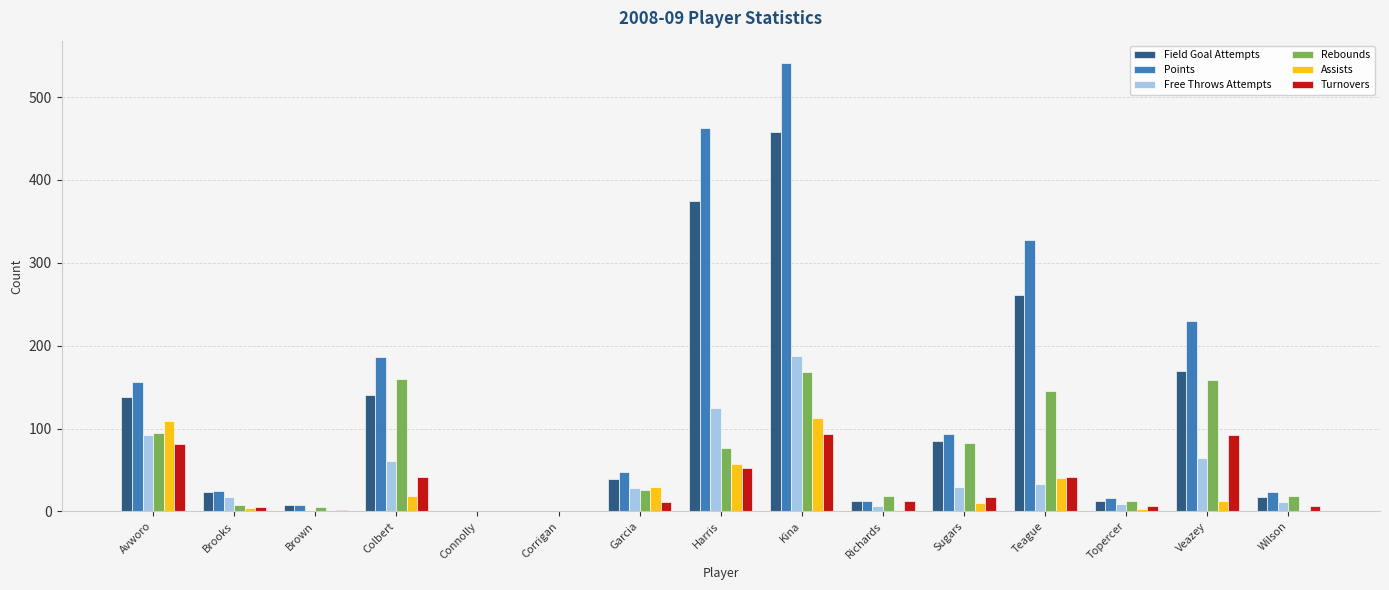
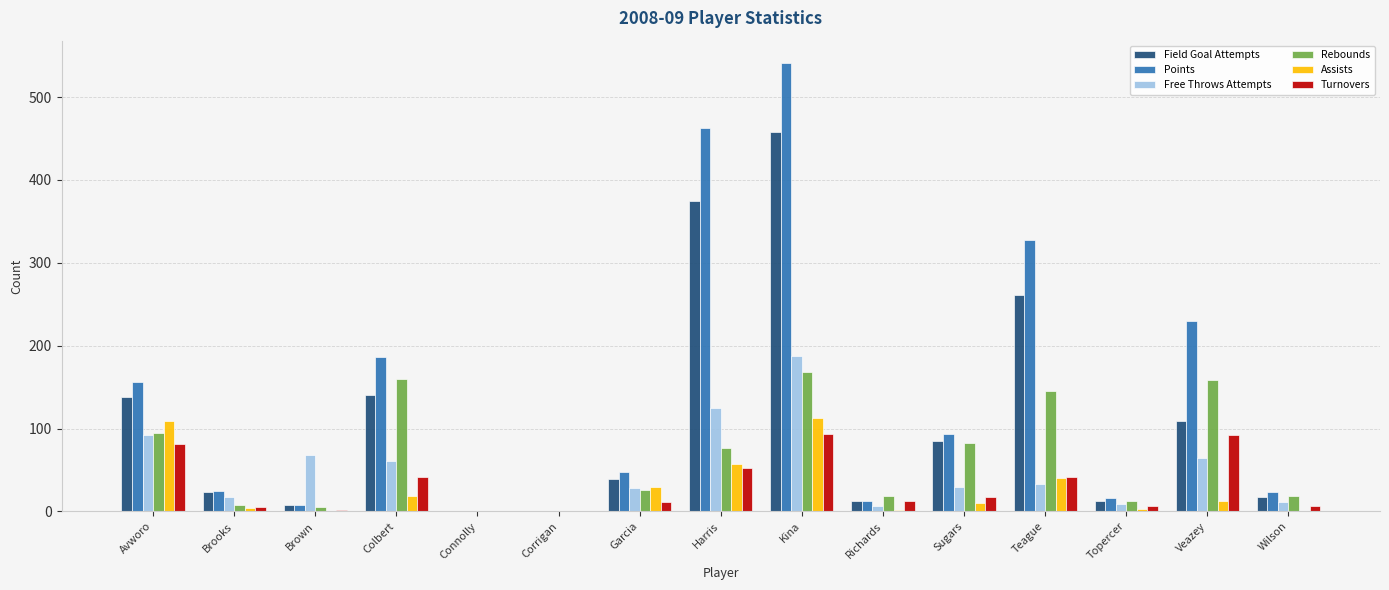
  {
    "Field Goal Attempts": {
      "Avworo": 140,
      "Brooks": 20,
      "Brown": 10,
      "Colbert": 140,
      "Connolly": 0,
      "Corrigan": 0,
      "Garcia": 40,
      "Harris": 380,
      "Kina": 460,
      "Richards": 10,
      "Sugars": 90,
      "Teague": 260,
      "Topercer": 10,
-     "Veazey": 170,
+     "Veazey": 110,
      "Wilson": 20
    },
    "Points": {
      "Avworo": 160,
      "Brooks": 30,
      "Brown": 10,
      "Colbert": 190,
      "Connolly": 0,
      "Corrigan": 0,
      "Garcia": 50,
      "Harris": 460,
      "Kina": 540,
      "Richards": 10,
      "Sugars": 90,
      "Teague": 330,
      "Topercer": 20,
      "Veazey": 230,
      "Wilson": 20
    },
    "Free Throws Attempts": {
      "Avworo": 90,
      "Brooks": 20,
-     "Brown": 0,
+     "Brown": 70,
      "Colbert": 60,
      "Connolly": 0,
      "Corrigan": 0,
      "Garcia": 30,
      "Harris": 130,
      "Kina": 190,
      "Richards": 10,
      "Sugars": 30,
      "Teague": 30,
      "Topercer": 10,
      "Veazey": 60,
      "Wilson": 10
    },
    "Rebounds": {
      "Avworo": 100,
      "Brooks": 10,
      "Brown": 10,
      "Colbert": 160,
      "Connolly": 0,
      "Corrigan": 0,
      "Garcia": 30,
      "Harris": 80,
      "Kina": 170,
      "Richards": 20,
      "Sugars": 80,
      "Teague": 150,
      "Topercer": 10,
      "Veazey": 160,
      "Wilson": 20
    },
    "Assists": {
      "Avworo": 110,
      "Brooks": 0,
      "Colbert": 20,
      "Connolly": 0,
      "Corrigan": 0,
      "Garcia": 30,
      "Harris": 60,
      "Kina": 110,
      "Sugars": 10,
      "Teague": 40,
      "Veazey": 10
    },
    "Turnovers": {
      "Avworo": 80,
      "Brooks": 10,
      "Colbert": 40,
      "Corrigan": 0,
      "Garcia": 10,
      "Harris": 50,
      "Kina": 90,
      "Richards": 10,
      "Sugars": 20,
      "Teague": 40,
      "Topercer": 10,
      "Veazey": 90,
      "Wilson": 10
    }
  }
